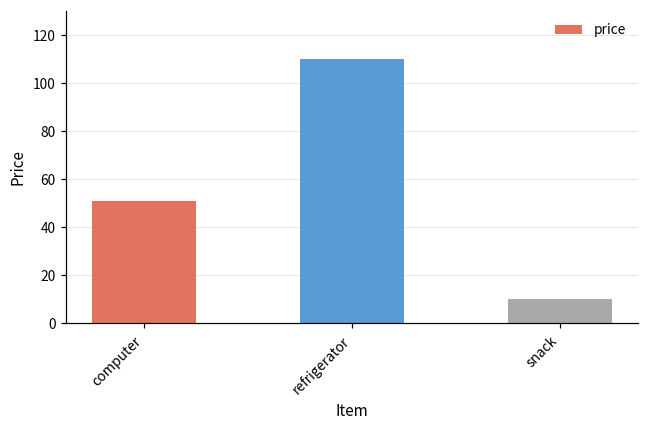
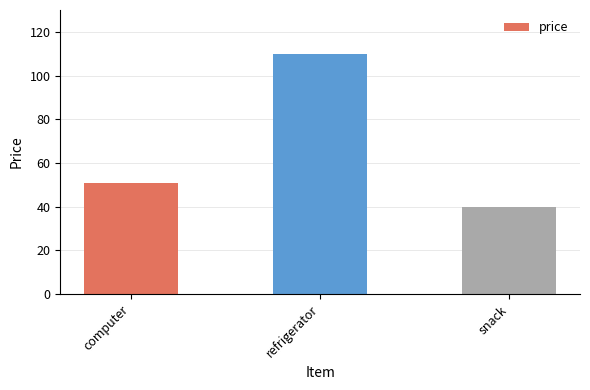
  {
    "computer": 51,
    "refrigerator": 110,
-   "snack": 10
+   "snack": 40
  }
